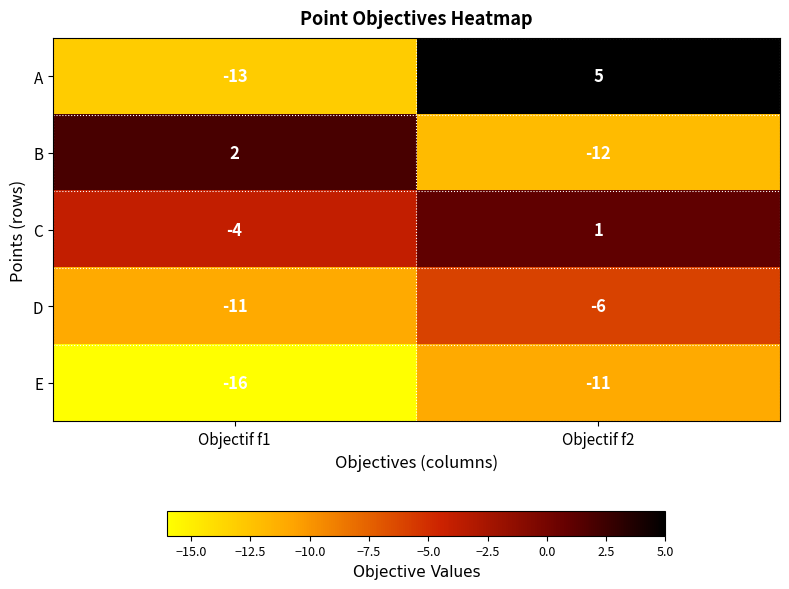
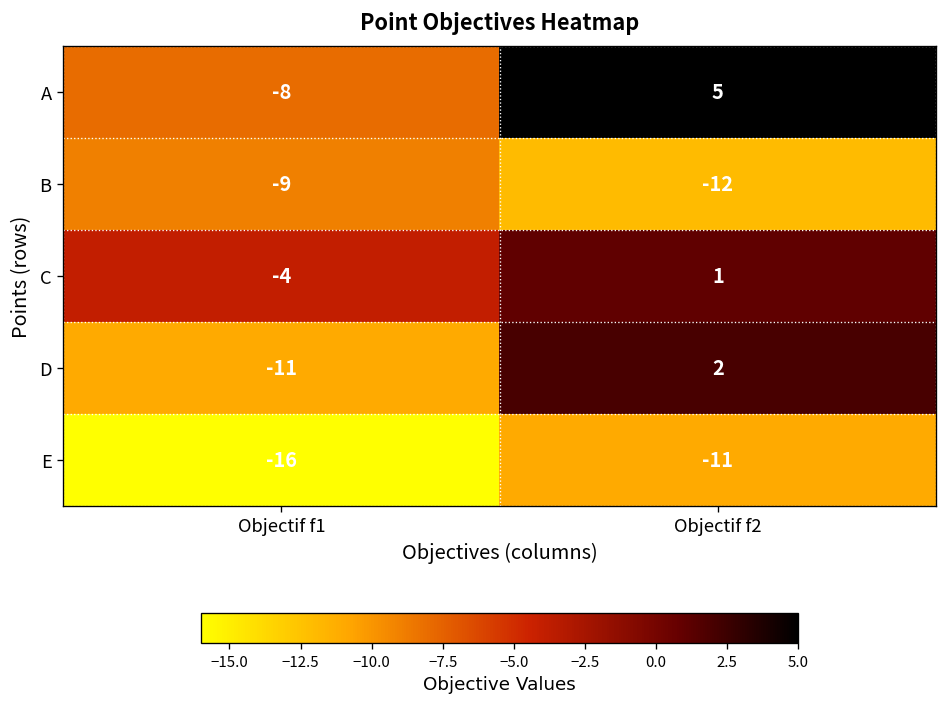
  {
    "A": {
-     "Objectif f1": -13,
+     "Objectif f1": -8,
      "Objectif f2": 5
    },
    "B": {
-     "Objectif f1": 2,
+     "Objectif f1": -9,
      "Objectif f2": -12
    },
    "C": {
      "Objectif f1": -4,
      "Objectif f2": 1
    },
    "D": {
      "Objectif f1": -11,
-     "Objectif f2": -6
+     "Objectif f2": 2
    },
    "E": {
      "Objectif f1": -16,
      "Objectif f2": -11
    }
  }
